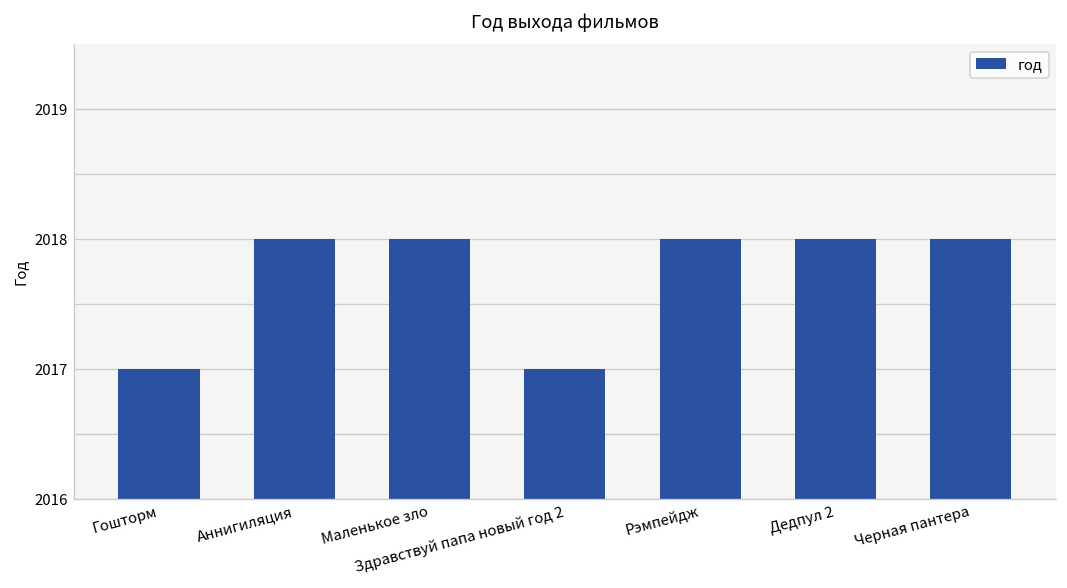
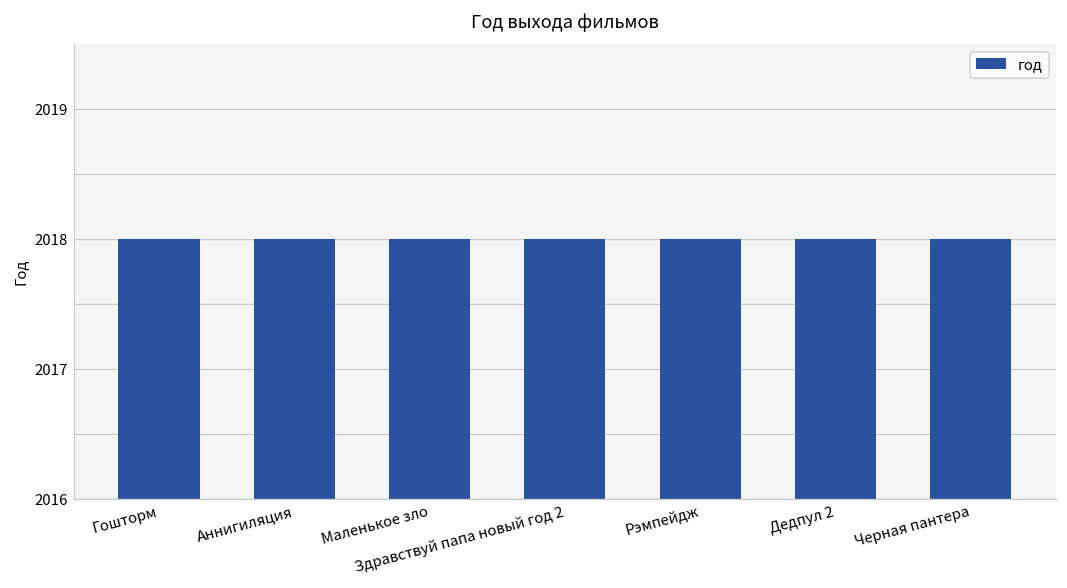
  {
-   "Гошторм": 2017,
+   "Гошторм": 2018,
    "Аннигиляция": 2018,
    "Маленькое зло": 2018,
-   "Здравствуй папа новый год 2": 2017,
+   "Здравствуй папа новый год 2": 2018,
    "Рэмпейдж": 2018,
    "Дедпул 2": 2018,
    "Черная пантера": 2018
  }
